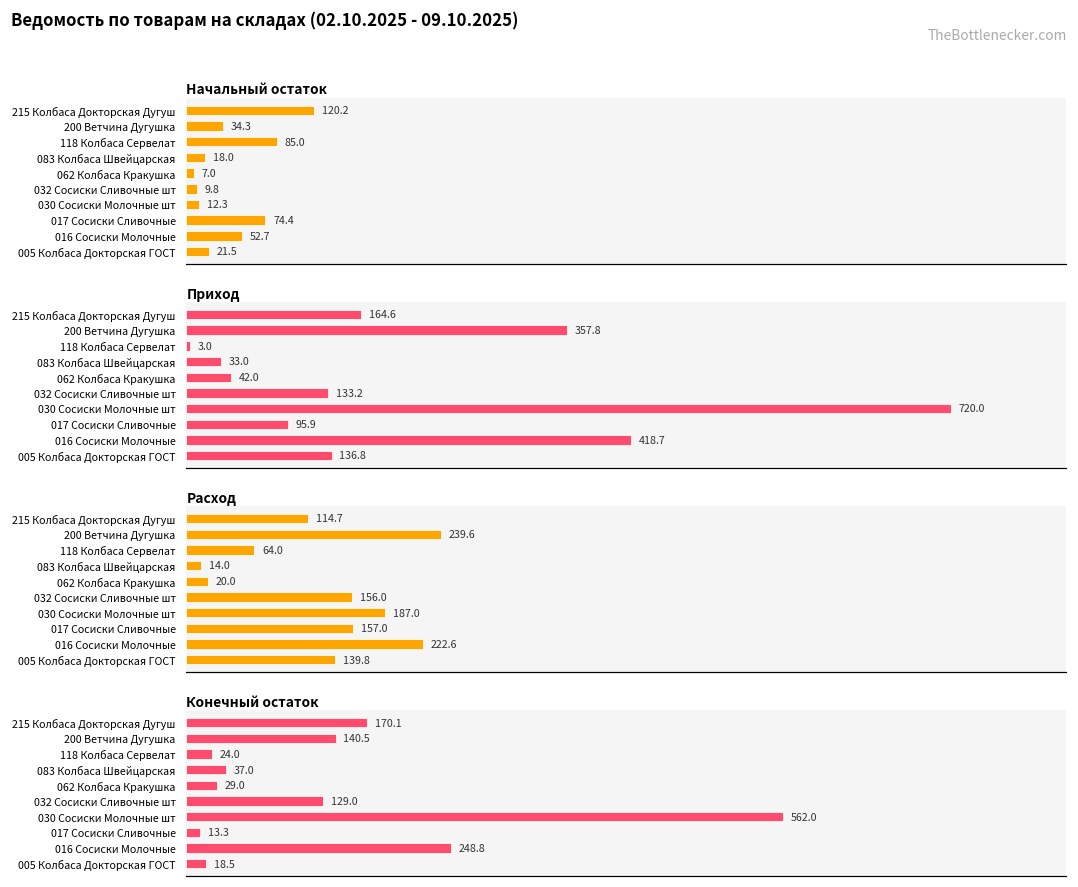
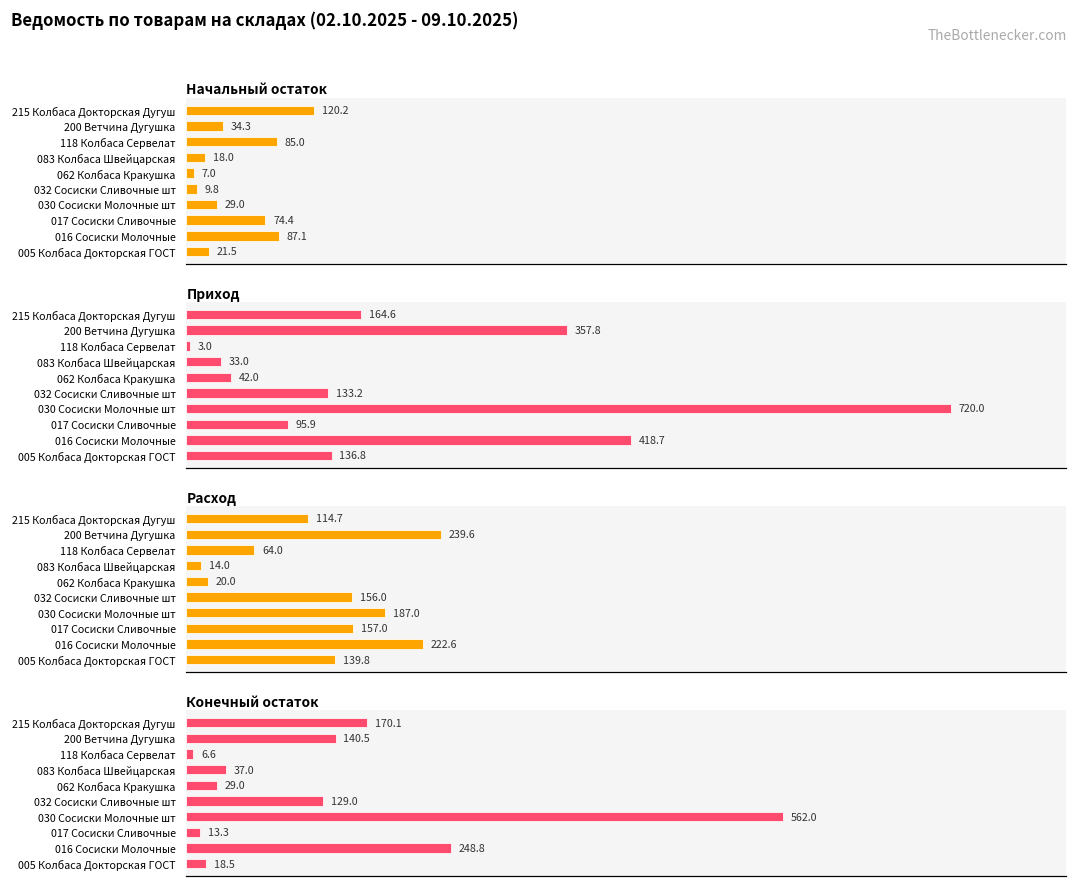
  {
    "Начальный остаток": {
      "215 Колбаса Докторская Дугуш": 120.2,
      "200 Ветчина Дугушка": 34.3,
      "118 Колбаса Сервелат": 85.0,
      "083 Колбаса Швейцарская": 18.0,
      "062 Колбаса Кракушка": 7.0,
      "032 Сосиски Сливочные шт": 9.8,
-     "030 Сосиски Молочные шт": 12.3,
+     "030 Сосиски Молочные шт": 29.0,
      "017 Сосиски Сливочные": 74.4,
-     "016 Сосиски Молочные": 52.7,
+     "016 Сосиски Молочные": 87.1,
      "005 Колбаса Докторская ГОСТ": 21.5
    },
    "Приход": {
      "215 Колбаса Докторская Дугуш": 164.6,
      "200 Ветчина Дугушка": 357.8,
      "118 Колбаса Сервелат": 3.0,
      "083 Колбаса Швейцарская": 33.0,
      "062 Колбаса Кракушка": 42.0,
      "032 Сосиски Сливочные шт": 133.2,
      "030 Сосиски Молочные шт": 720.0,
      "017 Сосиски Сливочные": 95.9,
      "016 Сосиски Молочные": 418.7,
      "005 Колбаса Докторская ГОСТ": 136.8
    },
    "Расход": {
      "215 Колбаса Докторская Дугуш": 114.7,
      "200 Ветчина Дугушка": 239.6,
      "118 Колбаса Сервелат": 64.0,
      "083 Колбаса Швейцарская": 14.0,
      "062 Колбаса Кракушка": 20.0,
      "032 Сосиски Сливочные шт": 156.0,
      "030 Сосиски Молочные шт": 187.0,
      "017 Сосиски Сливочные": 157.0,
      "016 Сосиски Молочные": 222.6,
      "005 Колбаса Докторская ГОСТ": 139.8
    },
    "Конечный остаток": {
      "215 Колбаса Докторская Дугуш": 170.1,
      "200 Ветчина Дугушка": 140.5,
-     "118 Колбаса Сервелат": 24.0,
+     "118 Колбаса Сервелат": 6.6,
      "083 Колбаса Швейцарская": 37.0,
      "062 Колбаса Кракушка": 29.0,
      "032 Сосиски Сливочные шт": 129.0,
      "030 Сосиски Молочные шт": 562.0,
      "017 Сосиски Сливочные": 13.3,
      "016 Сосиски Молочные": 248.8,
      "005 Колбаса Докторская ГОСТ": 18.5
    }
  }
